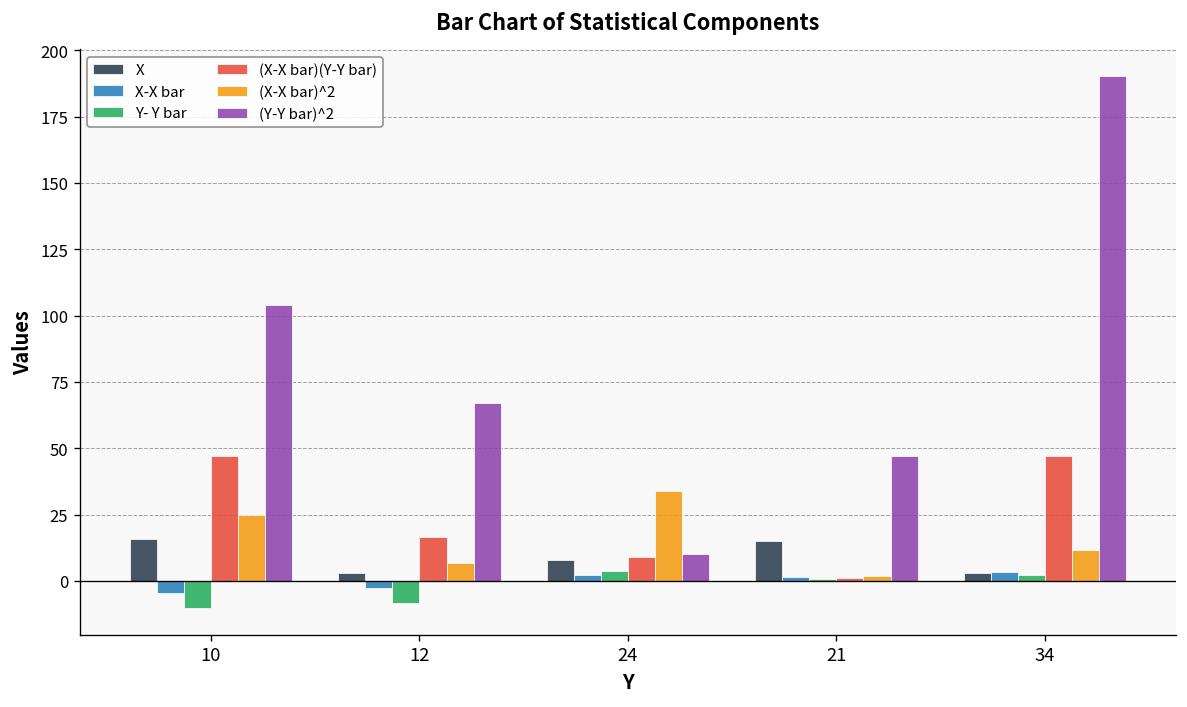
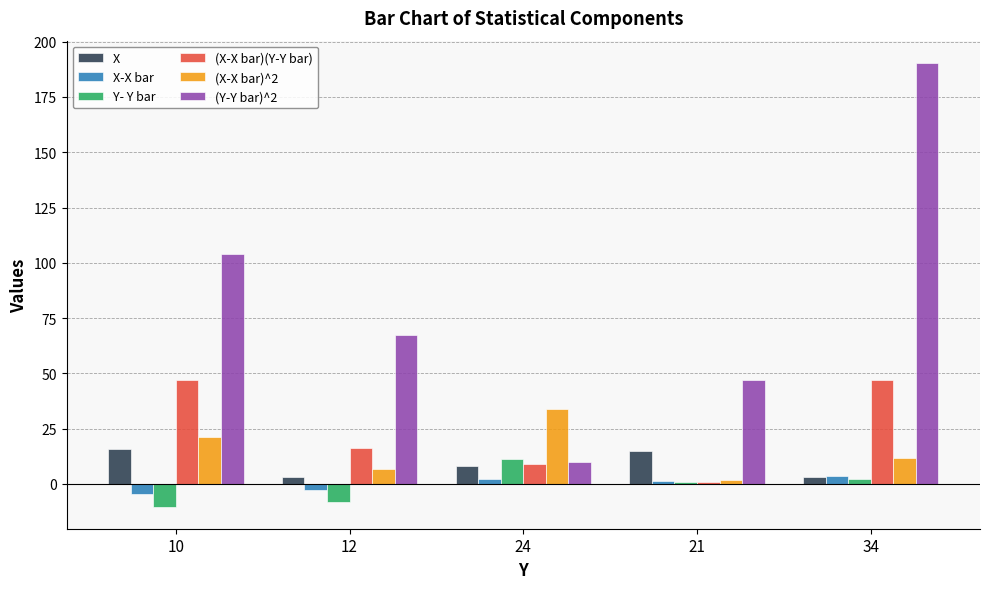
  {
    "X": {
      "10": 16,
      "12": 3,
      "24": 8,
      "21": 15,
      "34": 3
    },
    "X-X bar": {
      "10": -5,
      "12": -3,
      "24": 2,
      "21": 1,
      "34": 3
    },
    "Y- Y bar": {
      "10": -10,
      "12": -8,
-     "24": 4,
+     "24": 11,
      "34": 2
    },
    "(X-X bar)(Y-Y bar)": {
      "10": 47,
      "12": 16,
      "24": 9,
      "34": 47
    },
    "(X-X bar)^2": {
-     "10": 25,
+     "10": 21,
      "12": 7,
      "24": 34,
      "21": 2,
      "34": 12
    },
    "(Y-Y bar)^2": {
      "10": 104,
      "12": 67,
      "24": 10,
      "21": 47,
      "34": 190
    }
  }
